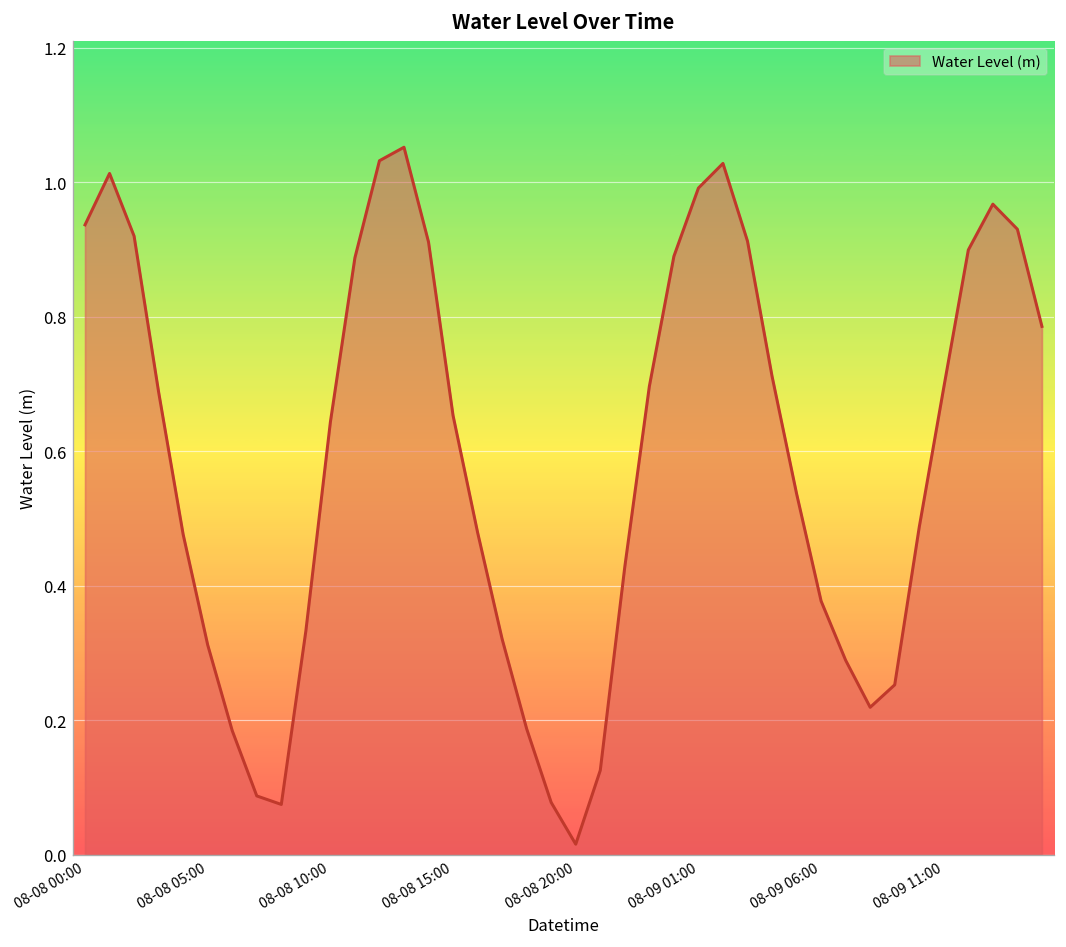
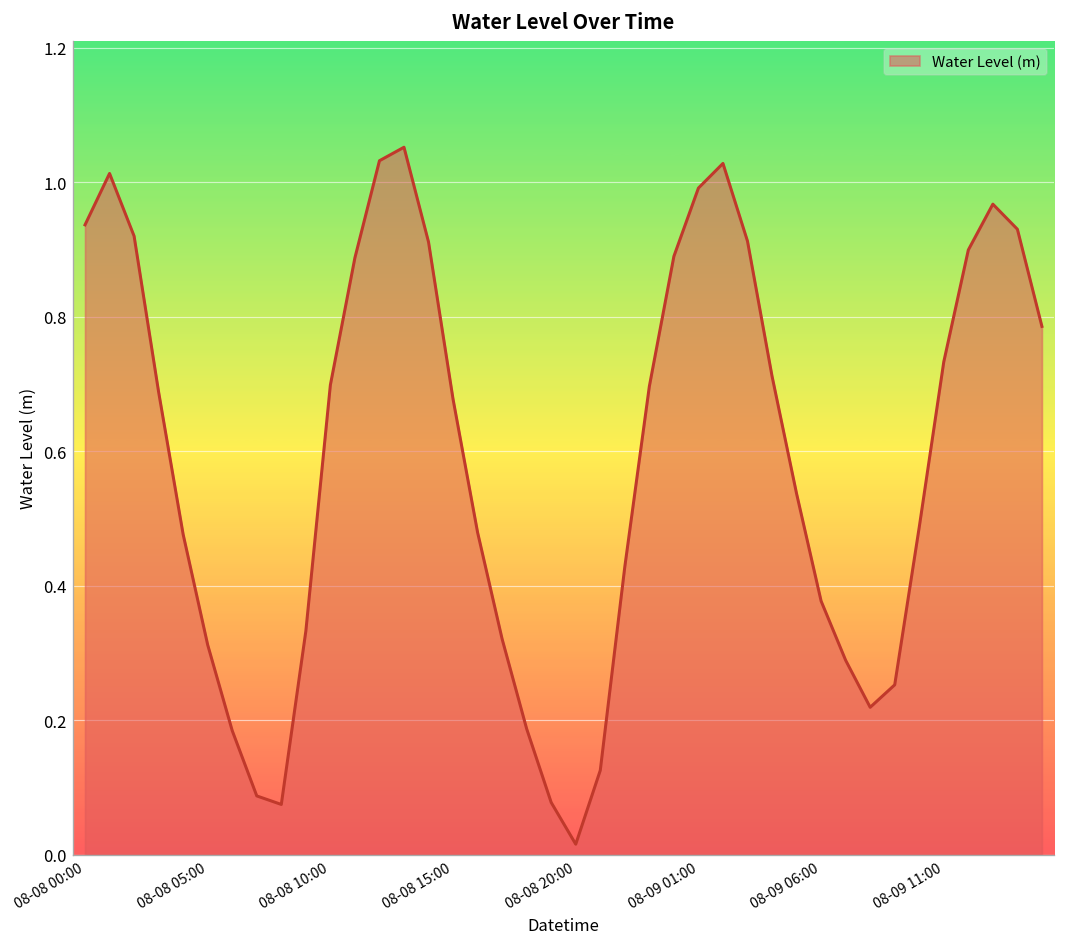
  {
    "08-08 00:00": 0.94,
    "08-08 05:00": 0.31,
-   "08-08 10:00": 0.64,
-   "08-08 15:00": 0.65,
+   "08-08 10:00": 0.70,
+   "08-08 15:00": 0.68,
    "08-08 20:00": 0.02,
    "08-09 01:00": 0.99,
    "08-09 06:00": 0.38,
-   "08-09 11:00": 0.69
+   "08-09 11:00": 0.73
  }
